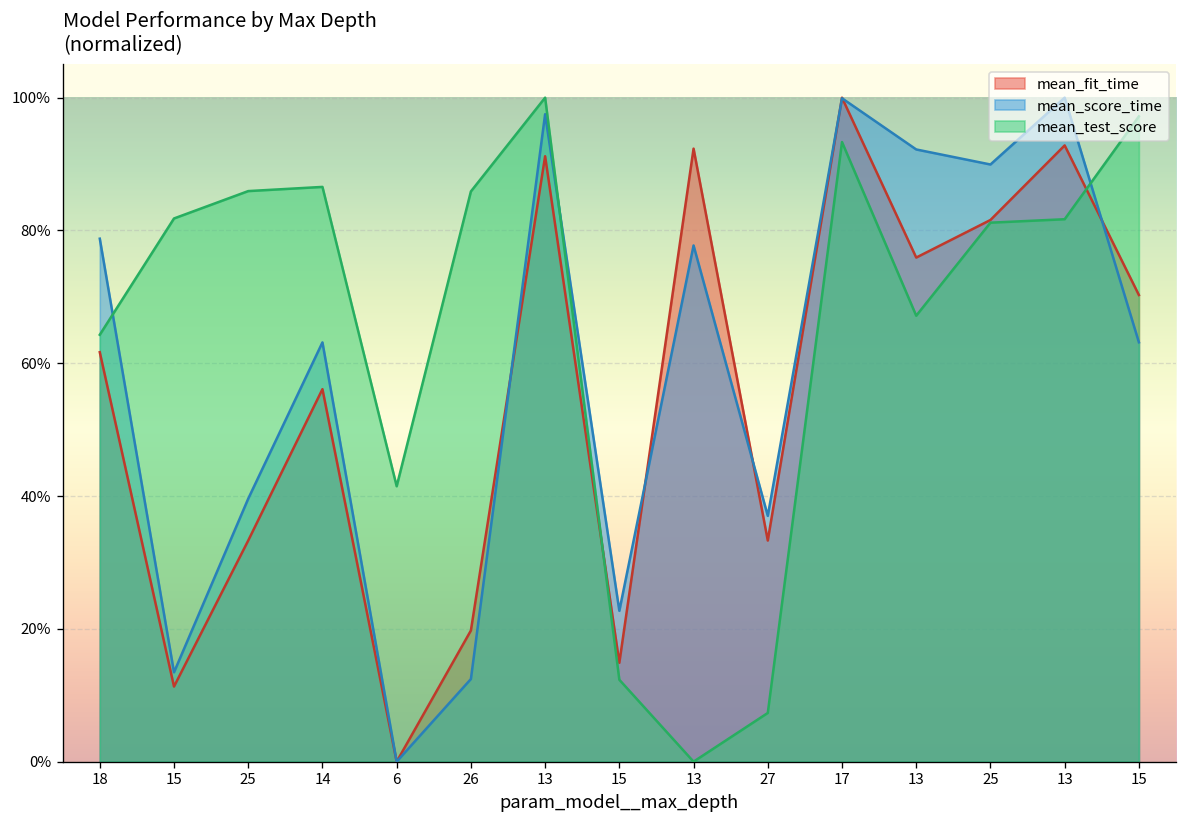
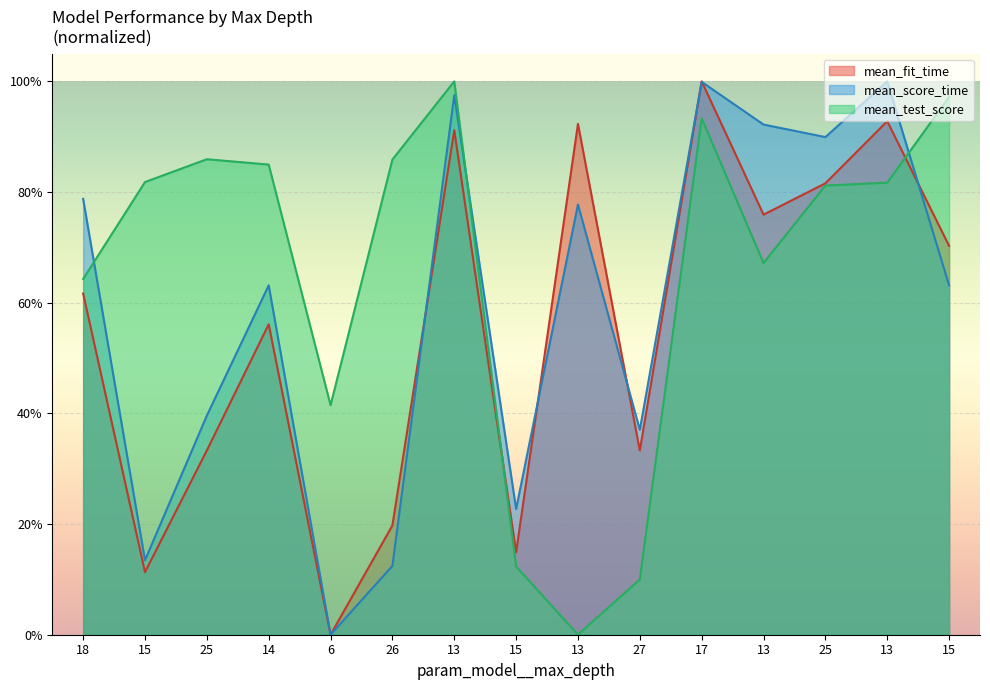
  {
    "mean_fit_time": {
      "18": "62%",
      "14": "56%",
      "26": "20%",
      "27": "33%"
    },
    "mean_score_time": {
      "18": "79%",
      "14": "63%",
      "26": "12%",
      "27": "37%"
    },
    "mean_test_score": {
      "18": "64%",
-     "14": "87%",
+     "14": "85%",
      "6": "41%",
      "26": "86%",
-     "27": "7%",
+     "27": "10%",
      "17": "93%"
    }
  }
